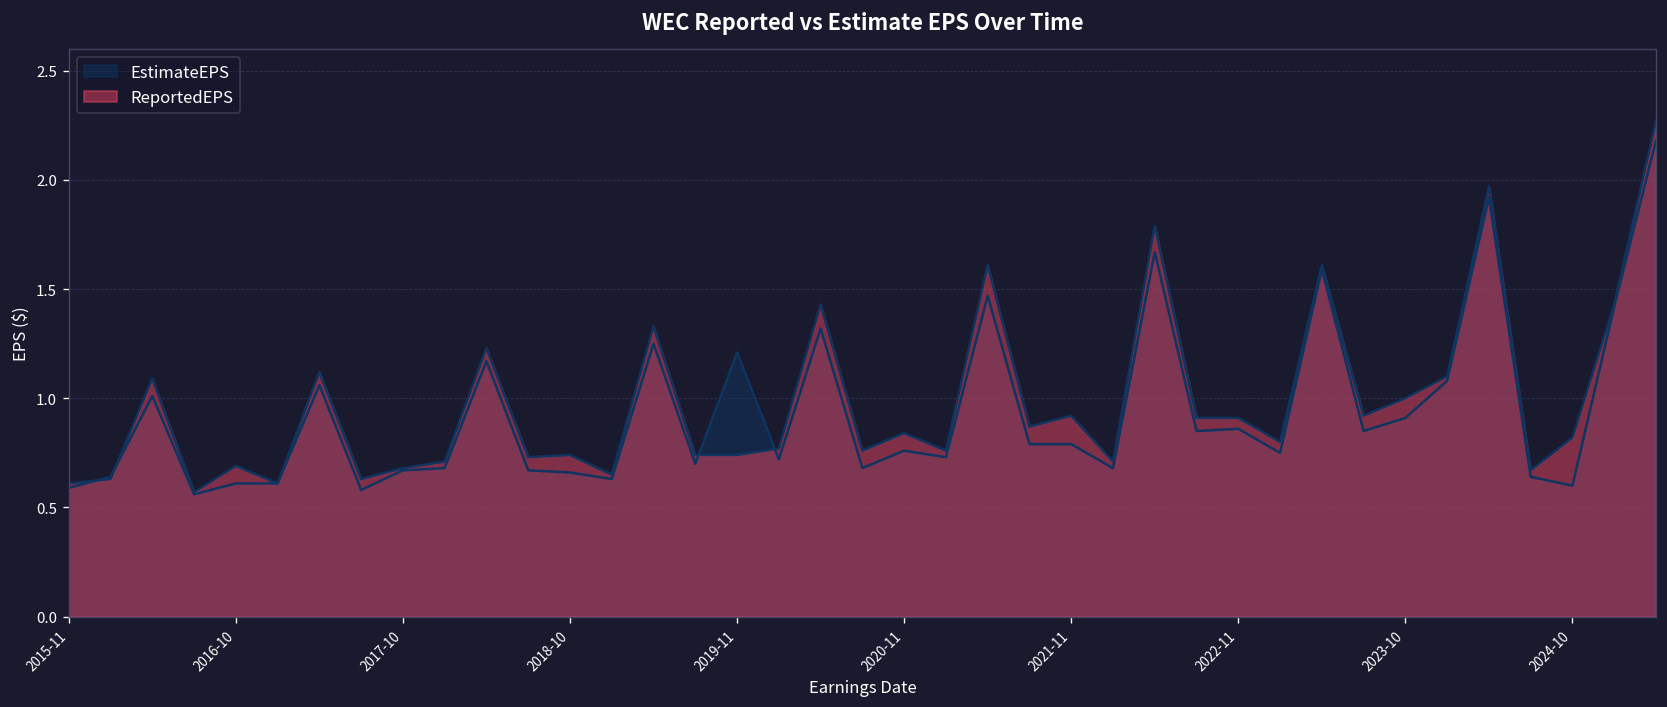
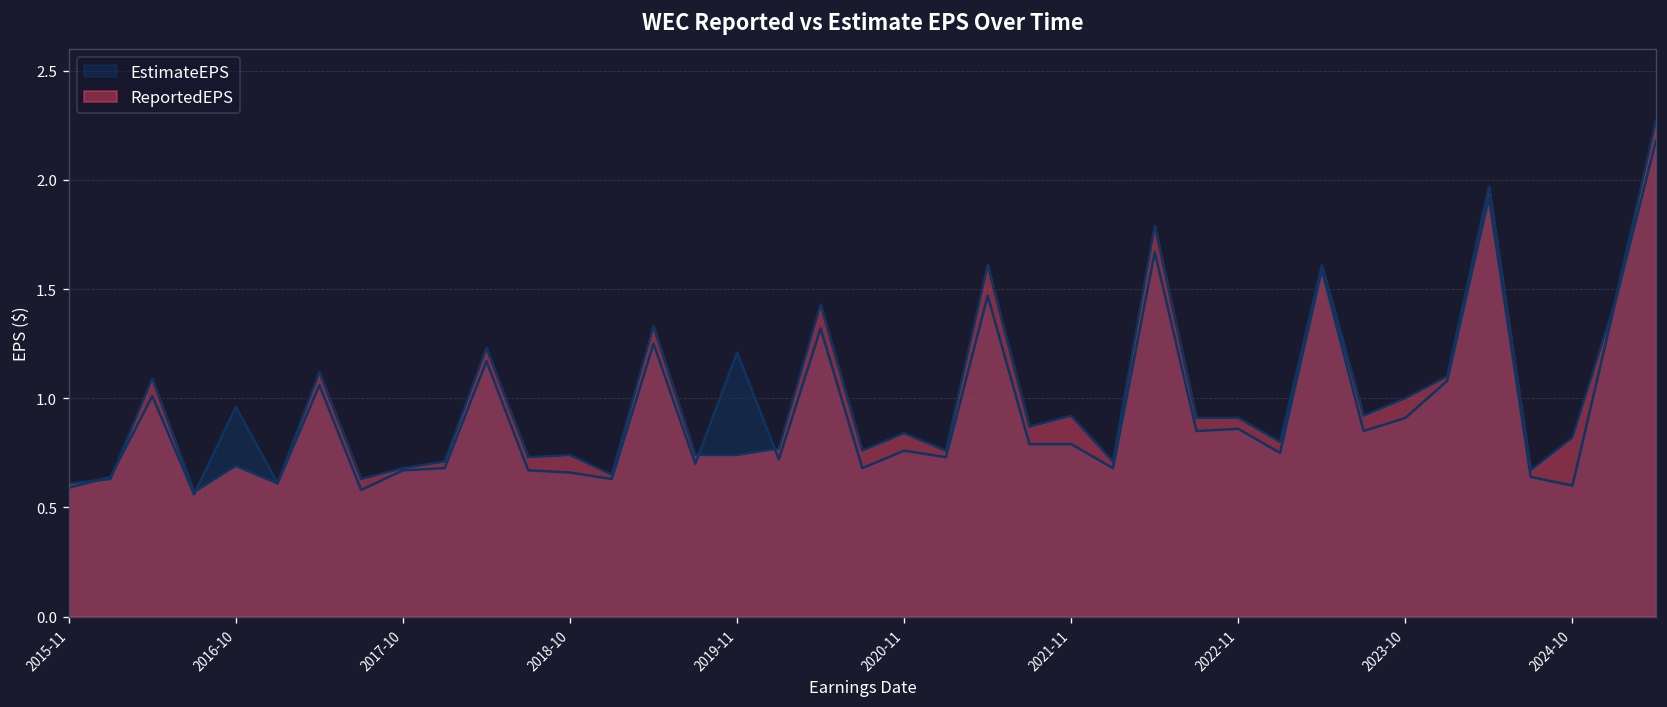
  {
    "EstimateEPS": {
      "2015-11": 0.59,
-     "2016-10": 0.61,
+     "2016-10": 0.96,
      "2018-10": 0.66,
      "2019-11": 1.21,
      "2020-11": 0.76,
      "2021-11": 0.79,
      "2022-11": 0.86,
      "2023-10": 0.91,
      "2024-10": 0.60
    },
    "ReportedEPS": {
      "2015-11": 0.61,
      "2016-10": 0.69,
      "2018-10": 0.74,
      "2019-11": 0.74,
      "2020-11": 0.84,
      "2021-11": 0.92,
      "2022-11": 0.91,
      "2023-10": 1.00,
      "2024-10": 0.82
    }
  }
